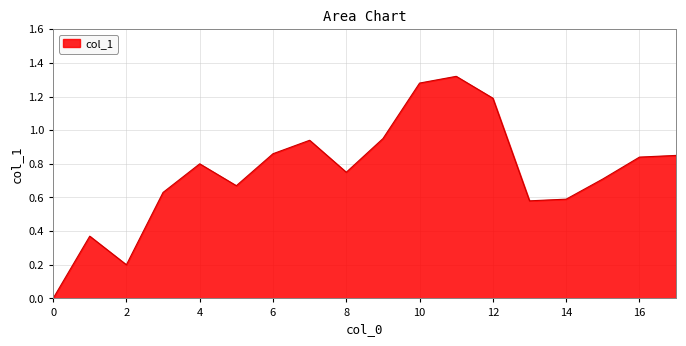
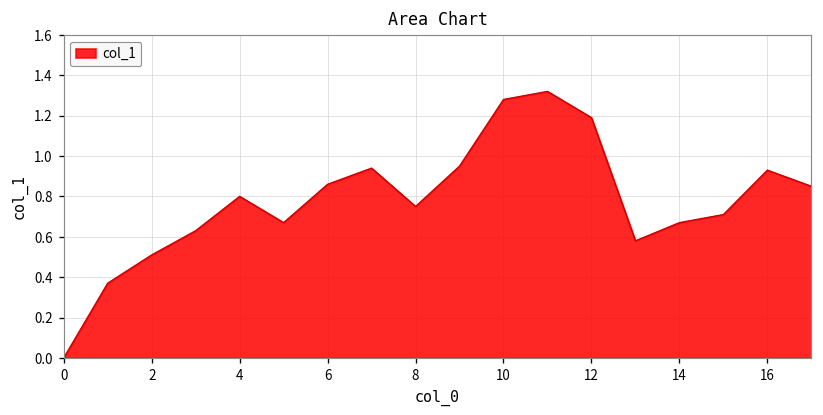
  {
    "0": 0.00,
-   "2": 0.20,
+   "2": 0.51,
    "4": 0.80,
    "6": 0.86,
    "8": 0.75,
    "10": 1.28,
    "12": 1.19,
-   "14": 0.59,
-   "16": 0.84
+   "14": 0.67,
+   "16": 0.93
  }
